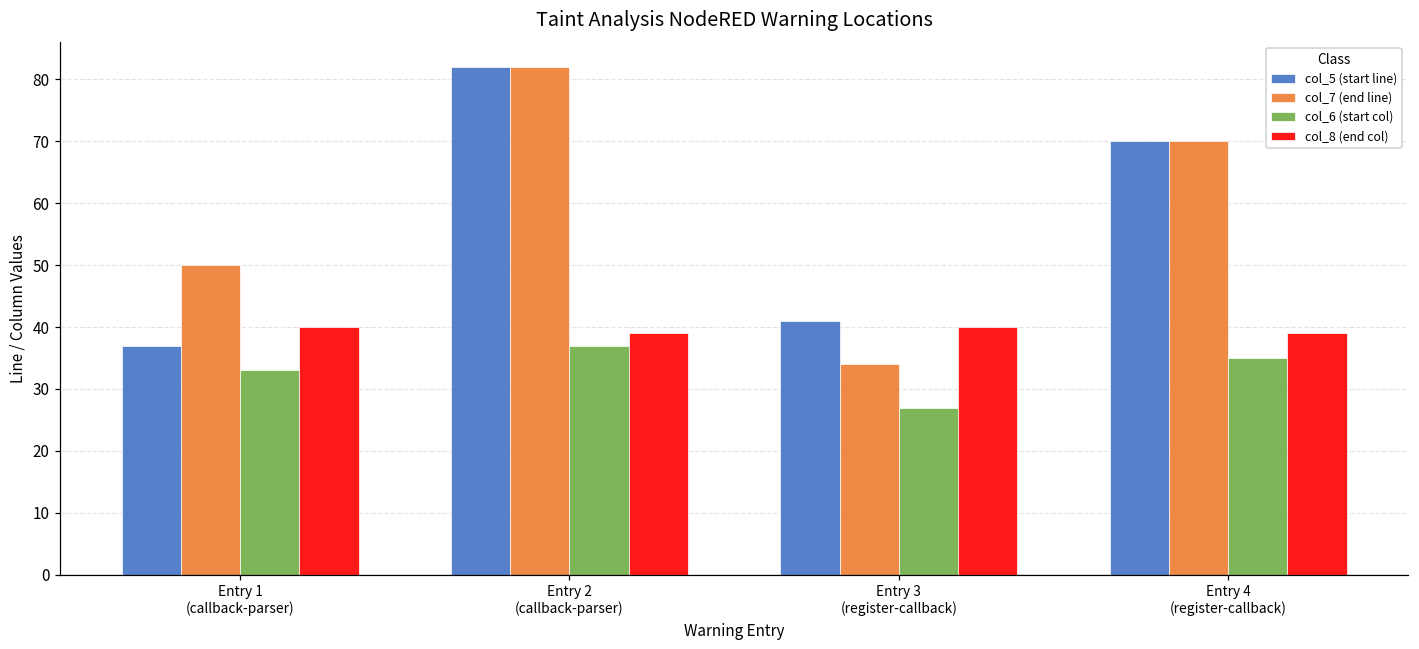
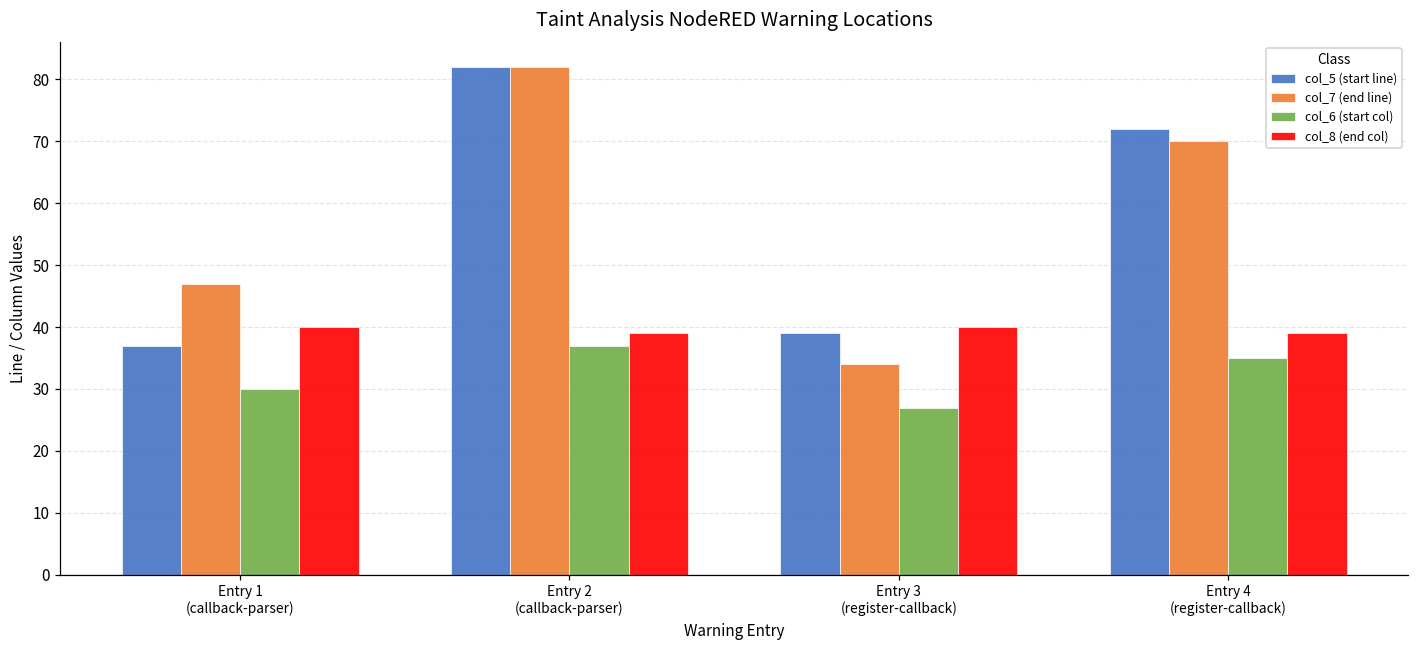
  {
    "col_5 (start line)": {
      "Entry 1 (callback-parser)": 37,
      "Entry 2 (callback-parser)": 82,
-     "Entry 3 (register-callback)": 41,
-     "Entry 4 (register-callback)": 70
+     "Entry 3 (register-callback)": 39,
+     "Entry 4 (register-callback)": 72
    },
    "col_7 (end line)": {
-     "Entry 1 (callback-parser)": 50,
+     "Entry 1 (callback-parser)": 47,
      "Entry 2 (callback-parser)": 82,
      "Entry 3 (register-callback)": 34,
      "Entry 4 (register-callback)": 70
    },
    "col_6 (start col)": {
-     "Entry 1 (callback-parser)": 33,
+     "Entry 1 (callback-parser)": 30,
      "Entry 2 (callback-parser)": 37,
      "Entry 3 (register-callback)": 27,
      "Entry 4 (register-callback)": 35
    },
    "col_8 (end col)": {
      "Entry 1 (callback-parser)": 40,
      "Entry 2 (callback-parser)": 39,
      "Entry 3 (register-callback)": 40,
      "Entry 4 (register-callback)": 39
    }
  }
